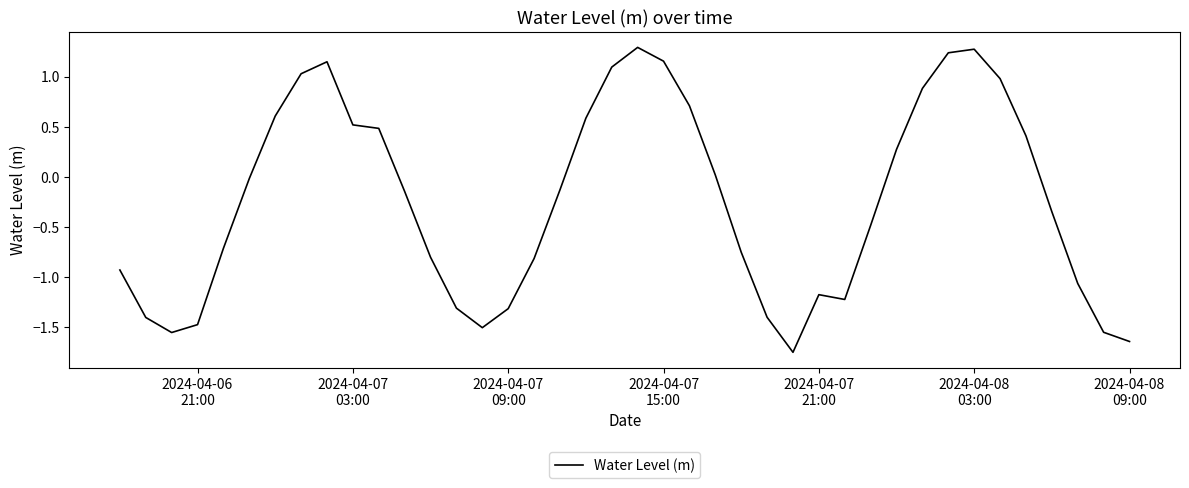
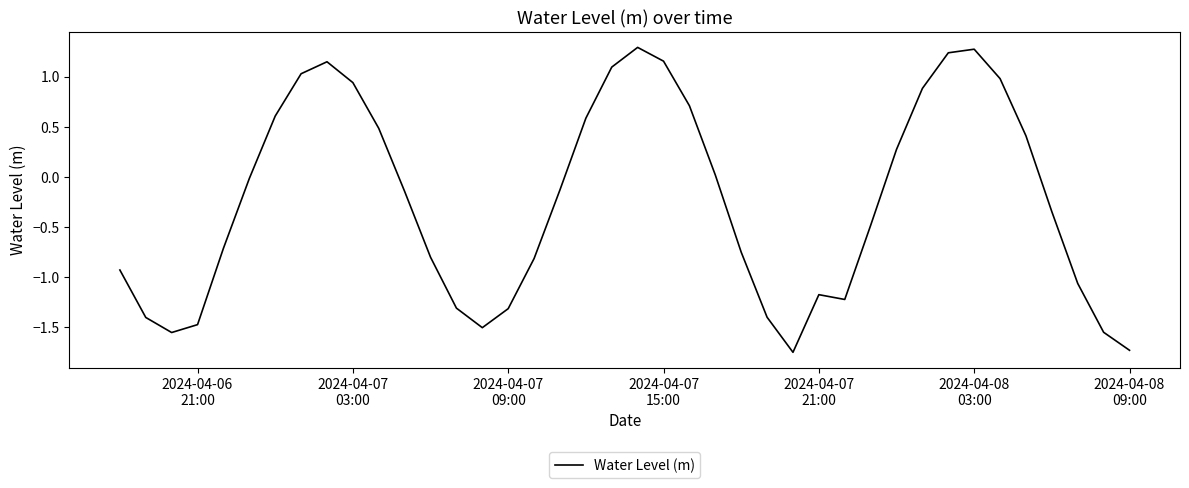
  {
    "2024-04-06 21:00": -1.47,
-   "2024-04-07 03:00": 0.52,
+   "2024-04-07 03:00": 0.94,
    "2024-04-07 09:00": -1.31,
    "2024-04-07 15:00": 1.15,
    "2024-04-07 21:00": -1.18,
    "2024-04-08 03:00": 1.27,
-   "2024-04-08 09:00": -1.64
+   "2024-04-08 09:00": -1.73
  }
